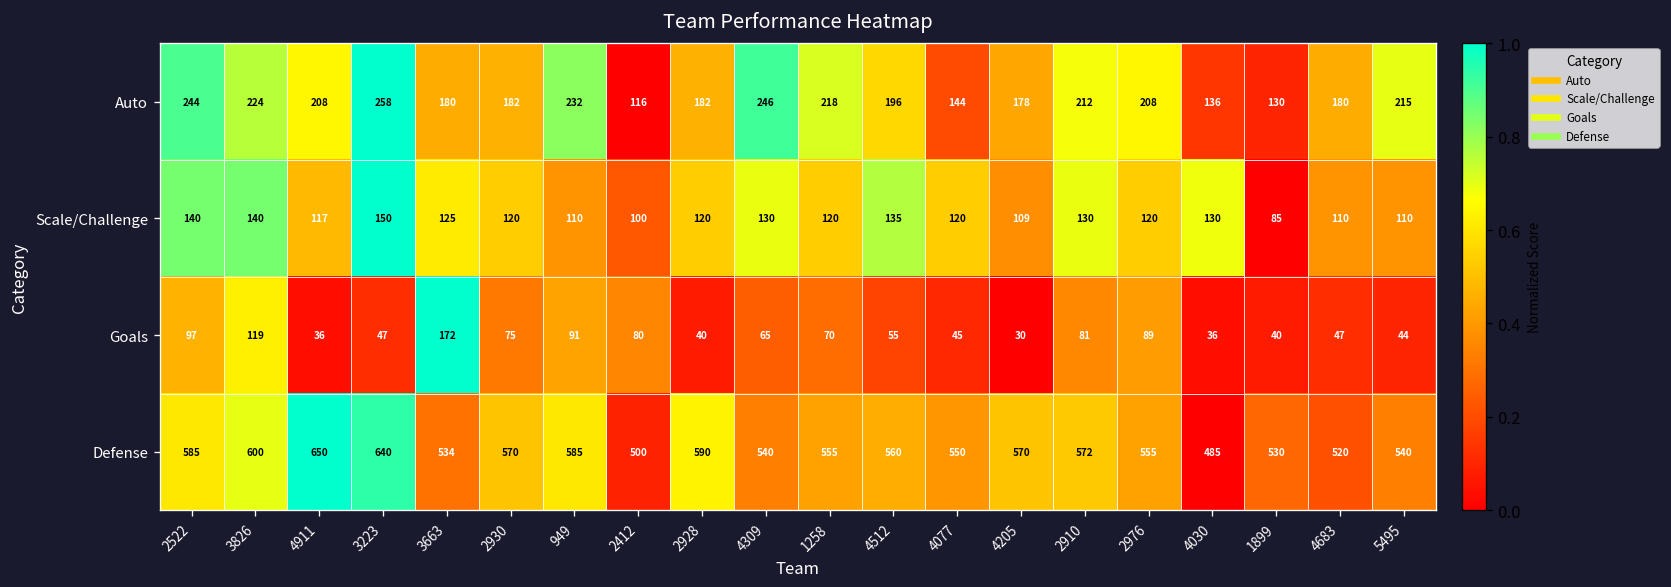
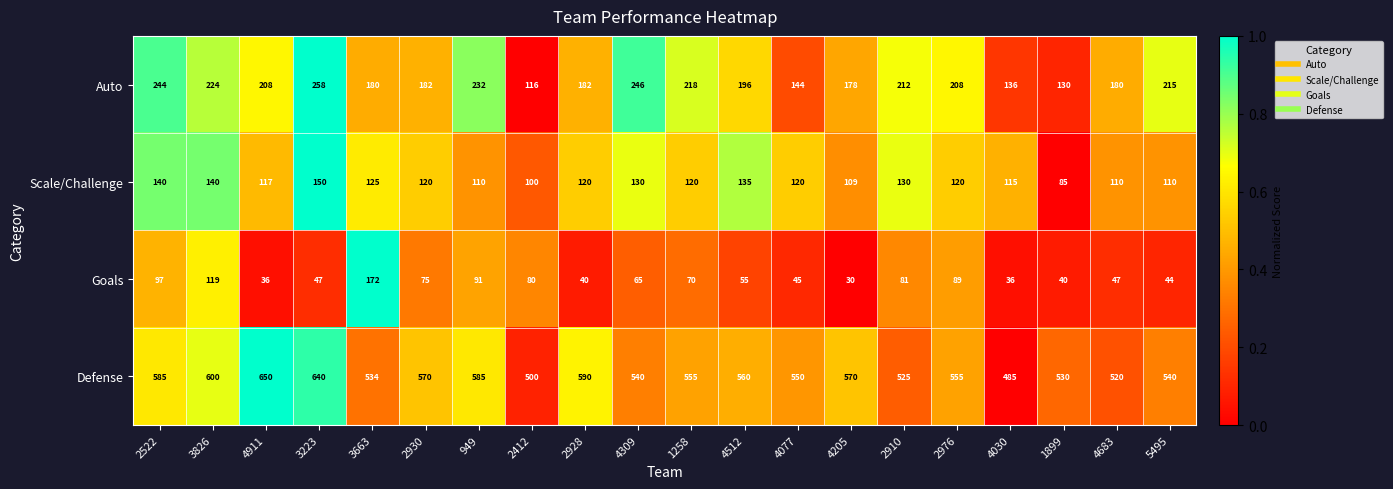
  {
    "Auto": {
      "2522": 244,
      "3826": 224,
      "4911": 208,
      "3223": 258,
      "3663": 180,
      "2930": 182,
      "949": 232,
      "2412": 116,
      "2928": 182,
      "4309": 246,
      "1258": 218,
      "4512": 196,
      "4077": 144,
      "4205": 178,
      "2910": 212,
      "2976": 208,
      "4030": 136,
      "1899": 130,
      "4683": 180,
      "5495": 215
    },
    "Scale/Challenge": {
      "2522": 140,
      "3826": 140,
      "4911": 117,
      "3223": 150,
      "3663": 125,
      "2930": 120,
      "949": 110,
      "2412": 100,
      "2928": 120,
      "4309": 130,
      "1258": 120,
      "4512": 135,
      "4077": 120,
      "4205": 109,
      "2910": 130,
      "2976": 120,
-     "4030": 130,
+     "4030": 115,
      "1899": 85,
      "4683": 110,
      "5495": 110
    },
    "Goals": {
      "2522": 97,
      "3826": 119,
      "4911": 36,
      "3223": 47,
      "3663": 172,
      "2930": 75,
      "949": 91,
      "2412": 80,
      "2928": 40,
      "4309": 65,
      "1258": 70,
      "4512": 55,
      "4077": 45,
      "4205": 30,
      "2910": 81,
      "2976": 89,
      "4030": 36,
      "1899": 40,
      "4683": 47,
      "5495": 44
    },
    "Defense": {
      "2522": 585,
      "3826": 600,
      "4911": 650,
      "3223": 640,
      "3663": 534,
      "2930": 570,
      "949": 585,
      "2412": 500,
      "2928": 590,
      "4309": 540,
      "1258": 555,
      "4512": 560,
      "4077": 550,
      "4205": 570,
-     "2910": 572,
+     "2910": 525,
      "2976": 555,
      "4030": 485,
      "1899": 530,
      "4683": 520,
      "5495": 540
    }
  }
